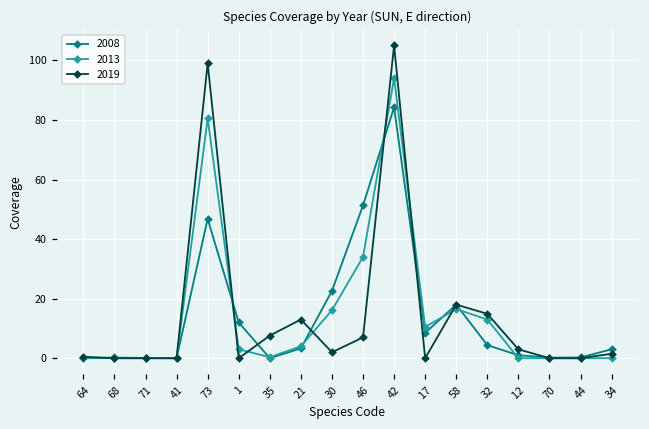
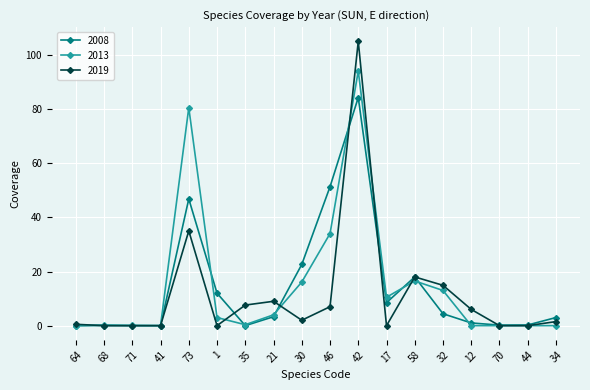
  {
    "2019": {
-     "73": 99,
+     "73": 35,
      "1": 0,
      "35": 8,
-     "21": 13,
+     "21": 9,
      "30": 2,
      "46": 7,
      "42": 105,
      "17": 0,
      "32": 15,
-     "12": 3,
+     "12": 6,
      "34": 2
    }
  }
